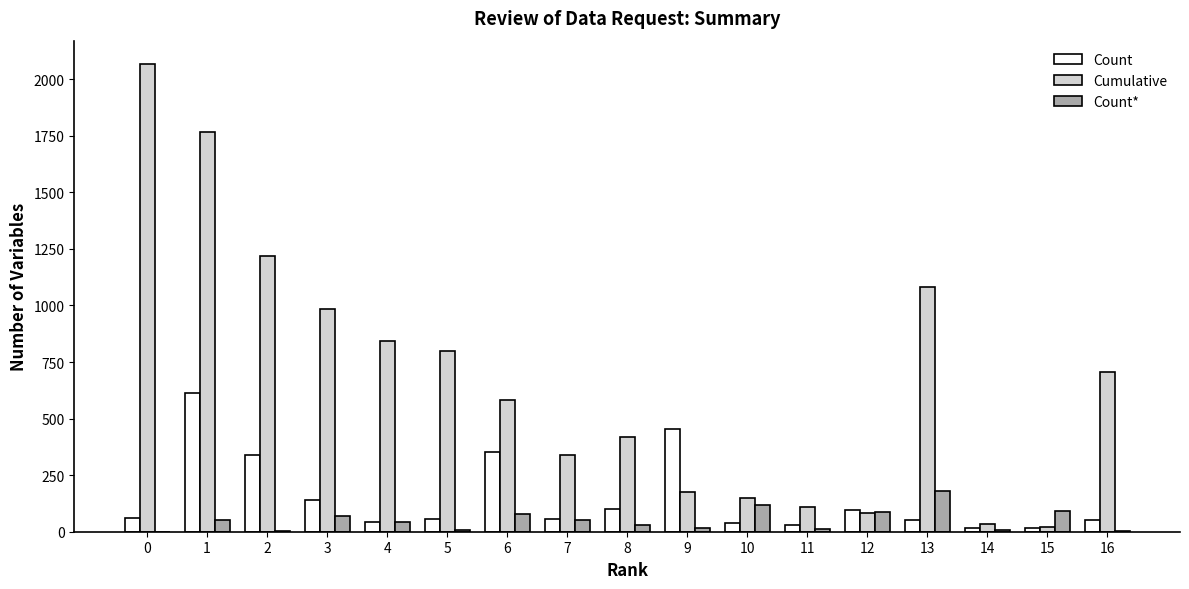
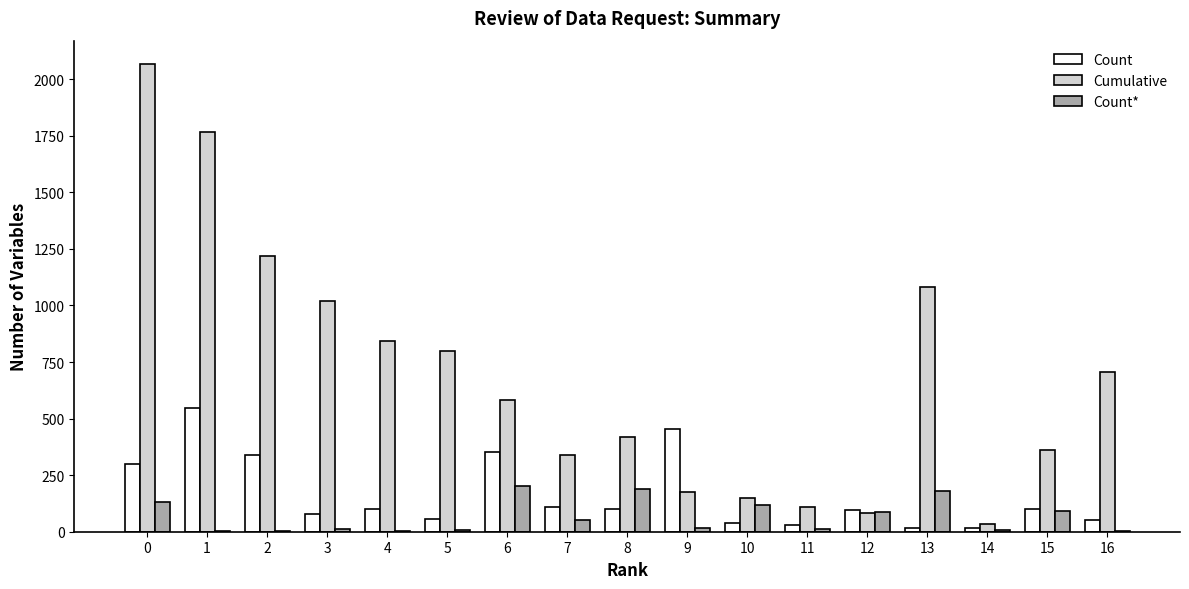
  {
    "Count": {
-     "0": 60,
-     "1": 620,
+     "0": 300,
+     "1": 550,
      "2": 340,
-     "3": 140,
-     "4": 50,
+     "3": 80,
+     "4": 100,
      "5": 60,
      "6": 350,
-     "7": 60,
+     "7": 110,
      "8": 100,
      "9": 460,
      "10": 40,
      "11": 30,
      "12": 100,
-     "13": 50,
+     "13": 20,
      "14": 20,
-     "15": 20,
+     "15": 100,
      "16": 50
    },
    "Cumulative": {
      "0": 2070,
      "1": 1770,
      "2": 1220,
-     "3": 980,
+     "3": 1020,
      "4": 850,
      "5": 800,
      "6": 580,
      "7": 340,
      "8": 420,
      "9": 180,
      "10": 150,
      "11": 110,
      "12": 80,
      "13": 1080,
      "14": 40,
-     "15": 20,
+     "15": 360,
      "16": 710
    },
    "Count*": {
-     "0": 0,
-     "1": 50,
-     "3": 70,
-     "4": 40,
-     "6": 80,
+     "0": 130,
+     "1": 0,
+     "3": 10,
+     "4": 10,
+     "6": 200,
      "7": 50,
-     "8": 30,
+     "8": 190,
      "9": 20,
      "10": 120,
      "12": 90,
      "13": 180,
      "15": 90
    }
  }
